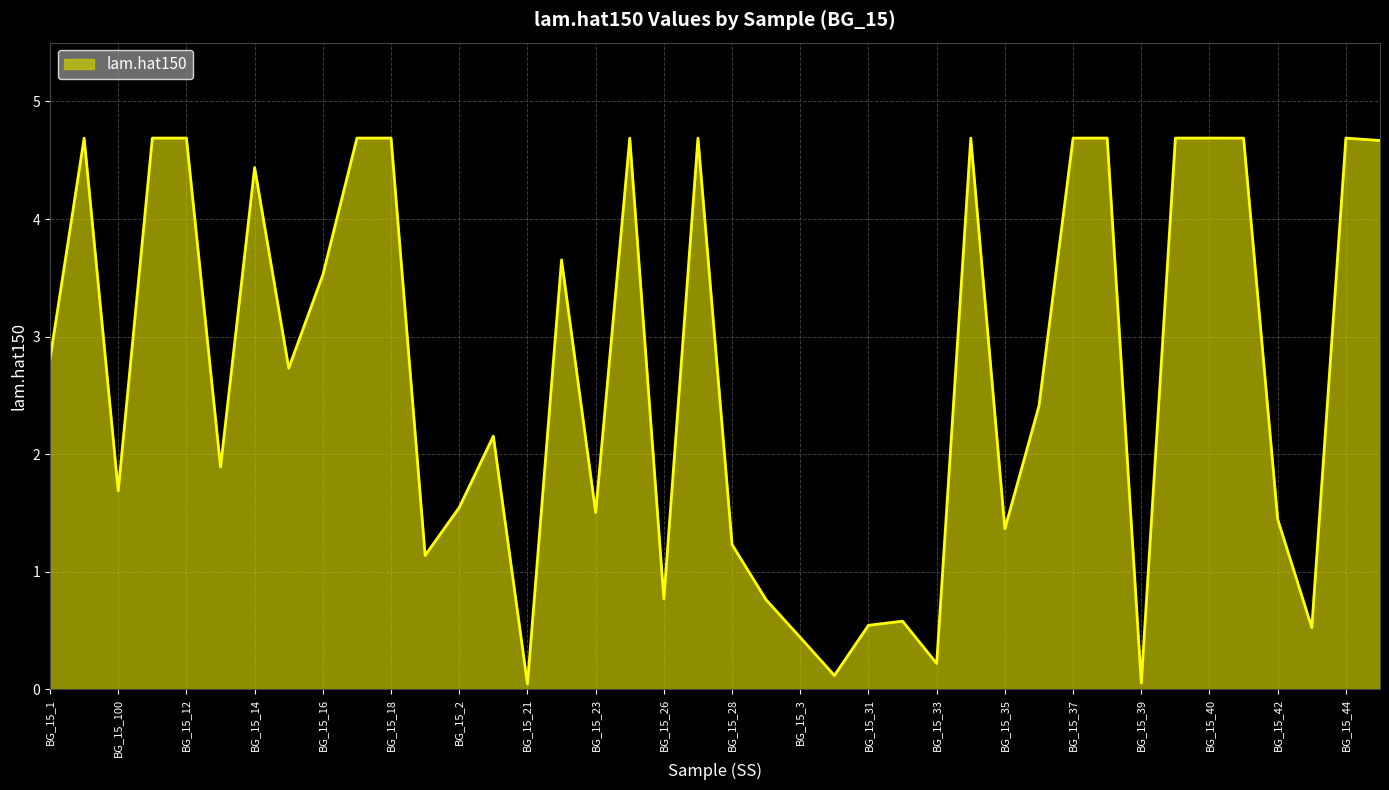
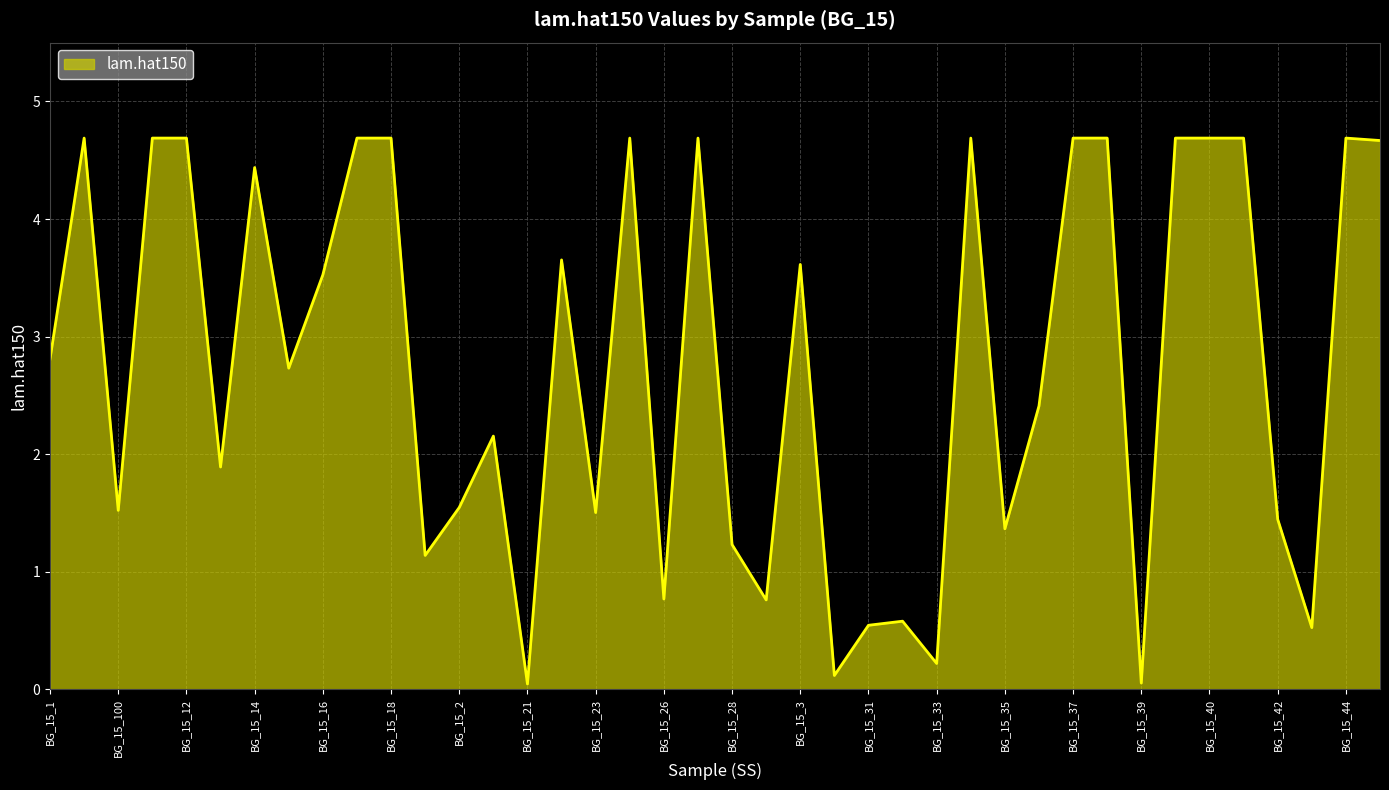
  {
    "BG_15_1": 2.81,
-   "BG_15_100": 1.69,
+   "BG_15_100": 1.52,
    "BG_15_12": 4.69,
    "BG_15_14": 4.44,
    "BG_15_16": 3.53,
    "BG_15_18": 4.69,
    "BG_15_2": 1.55,
    "BG_15_21": 0.05,
    "BG_15_23": 1.50,
    "BG_15_26": 0.77,
    "BG_15_28": 1.23,
-   "BG_15_3": 0.44,
+   "BG_15_3": 3.61,
    "BG_15_31": 0.55,
    "BG_15_33": 0.22,
    "BG_15_35": 1.37,
    "BG_15_37": 4.69,
    "BG_15_39": 0.05,
    "BG_15_40": 4.69,
    "BG_15_42": 1.45,
    "BG_15_44": 4.69
  }
